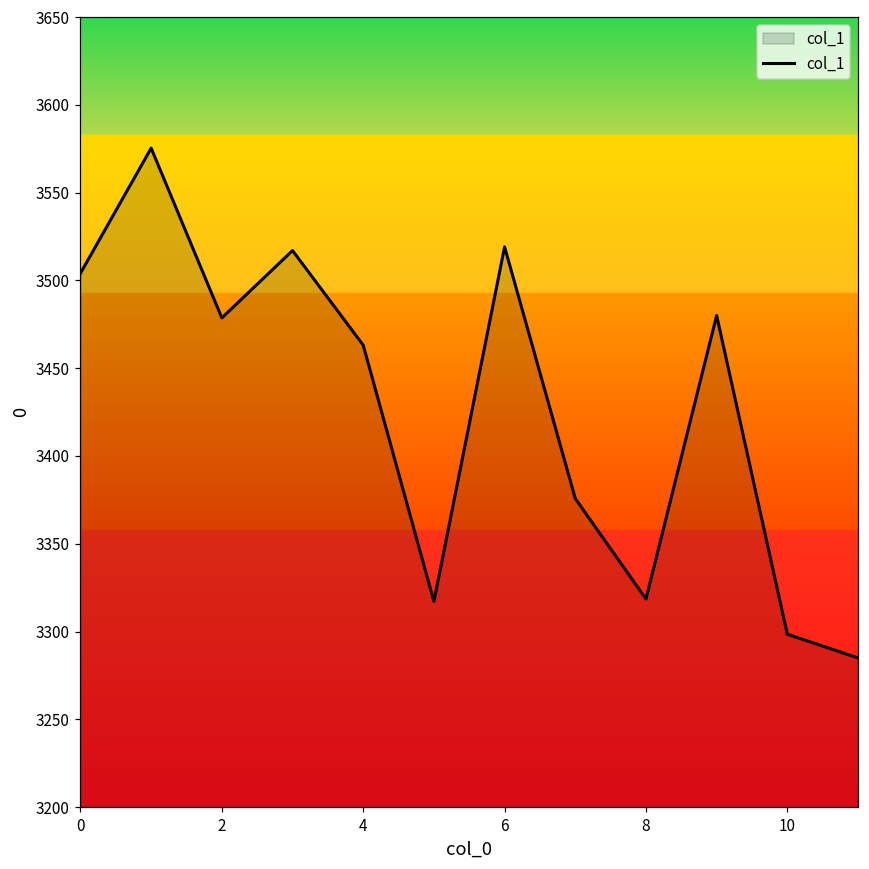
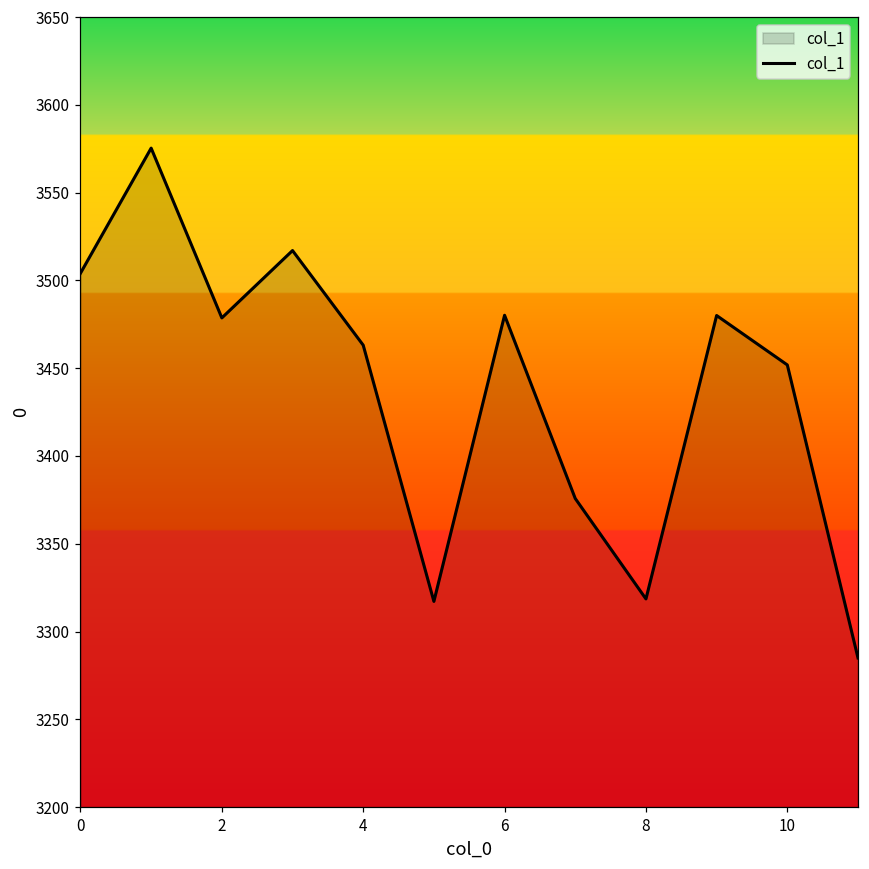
  {
    "0": 3504,
    "2": 3479,
    "4": 3463,
-   "6": 3519,
+   "6": 3480,
    "8": 3319,
-   "10": 3298
+   "10": 3452
  }
